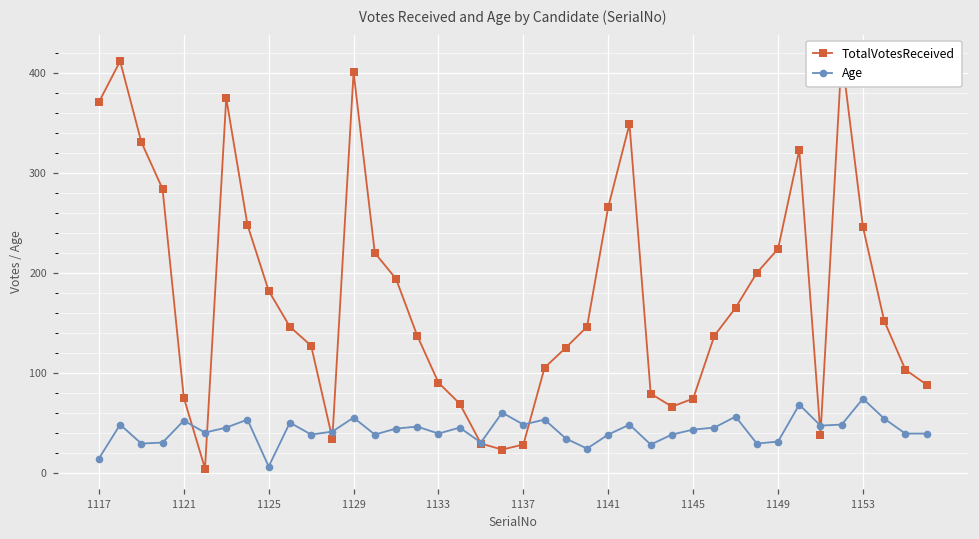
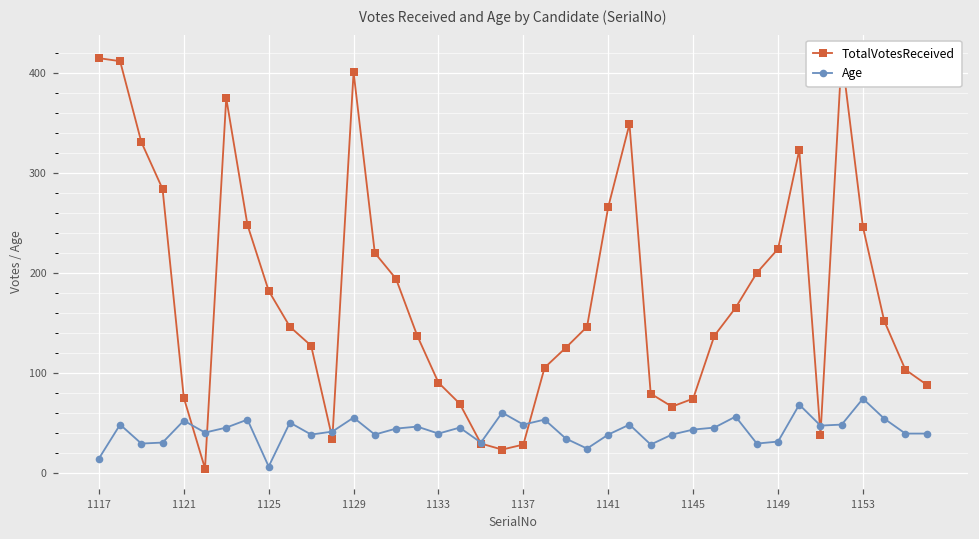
  {
    "TotalVotesReceived": {
-     "1117": 370,
+     "1117": 420,
      "1121": 80,
      "1125": 180,
      "1129": 400,
      "1133": 90,
      "1137": 30,
      "1141": 270,
      "1145": 70,
      "1149": 220,
      "1153": 250
    },
    "Age": {
      "1117": 10,
      "1121": 50,
      "1125": 10,
      "1129": 60,
      "1133": 40,
      "1137": 50,
      "1141": 40,
      "1145": 40,
      "1149": 30,
      "1153": 70
    }
  }
